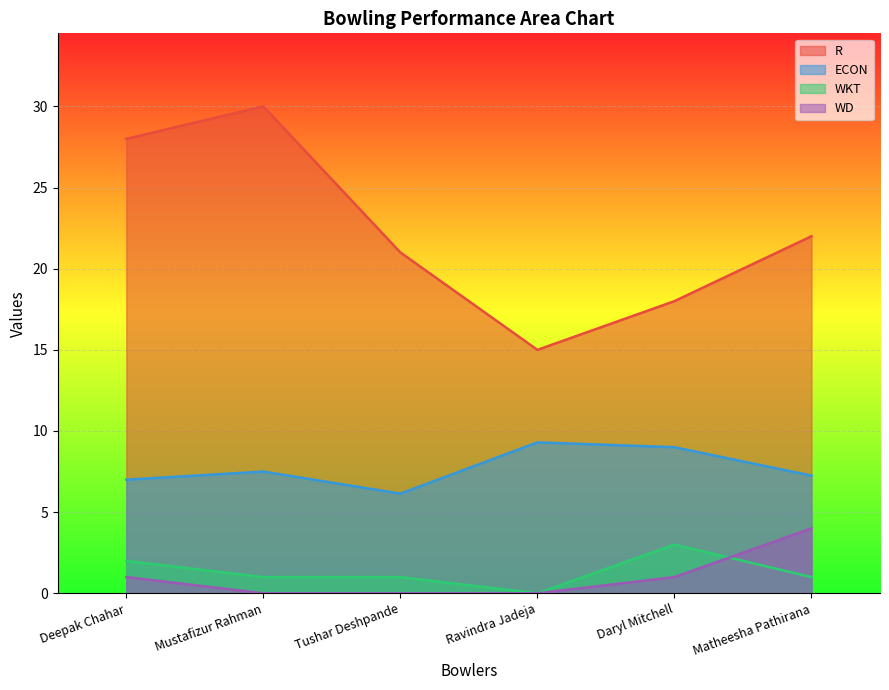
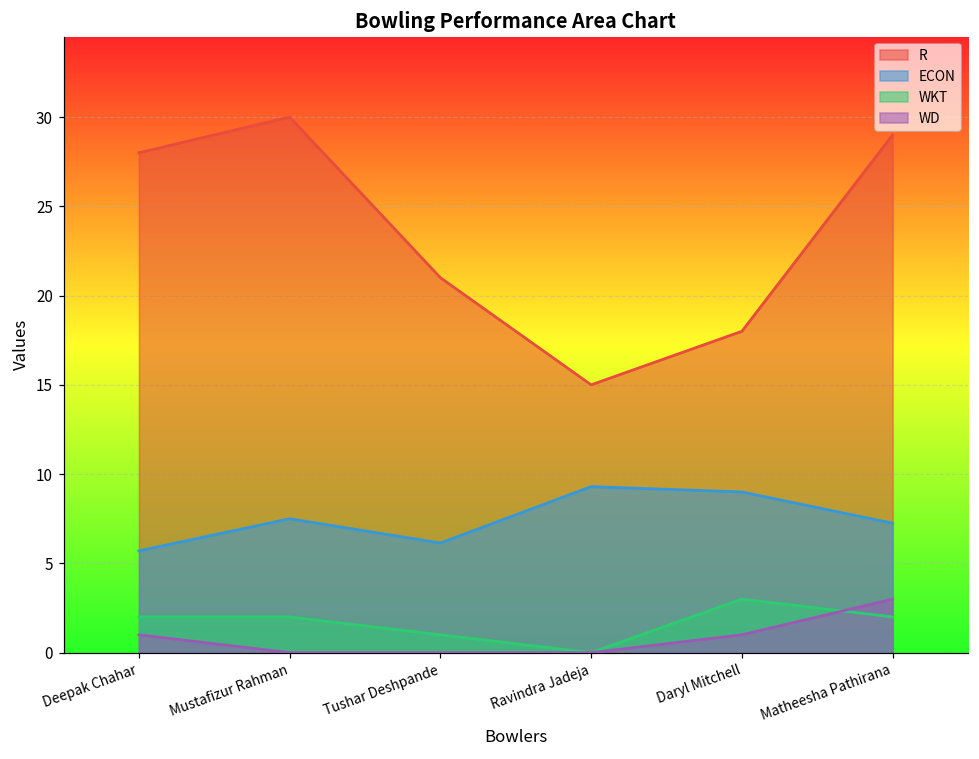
  {
    "R": {
      "Deepak Chahar": 28,
      "Mustafizur Rahman": 30,
      "Tushar Deshpande": 21,
      "Ravindra Jadeja": 15,
      "Daryl Mitchell": 18,
-     "Matheesha Pathirana": 22
+     "Matheesha Pathirana": 29
    },
    "ECON": {
-     "Deepak Chahar": 7.0,
+     "Deepak Chahar": 5.7,
      "Mustafizur Rahman": 7.5,
      "Tushar Deshpande": 6.1,
      "Ravindra Jadeja": 9.3,
      "Daryl Mitchell": 9.0,
      "Matheesha Pathirana": 7.3
    },
    "WKT": {
      "Deepak Chahar": 2,
-     "Mustafizur Rahman": 1,
+     "Mustafizur Rahman": 2,
      "Tushar Deshpande": 1,
      "Daryl Mitchell": 3,
-     "Matheesha Pathirana": 1
+     "Matheesha Pathirana": 2
    },
    "WD": {
      "Deepak Chahar": 1,
      "Mustafizur Rahman": 0,
      "Tushar Deshpande": 0,
      "Daryl Mitchell": 1,
-     "Matheesha Pathirana": 4
+     "Matheesha Pathirana": 3
    }
  }
